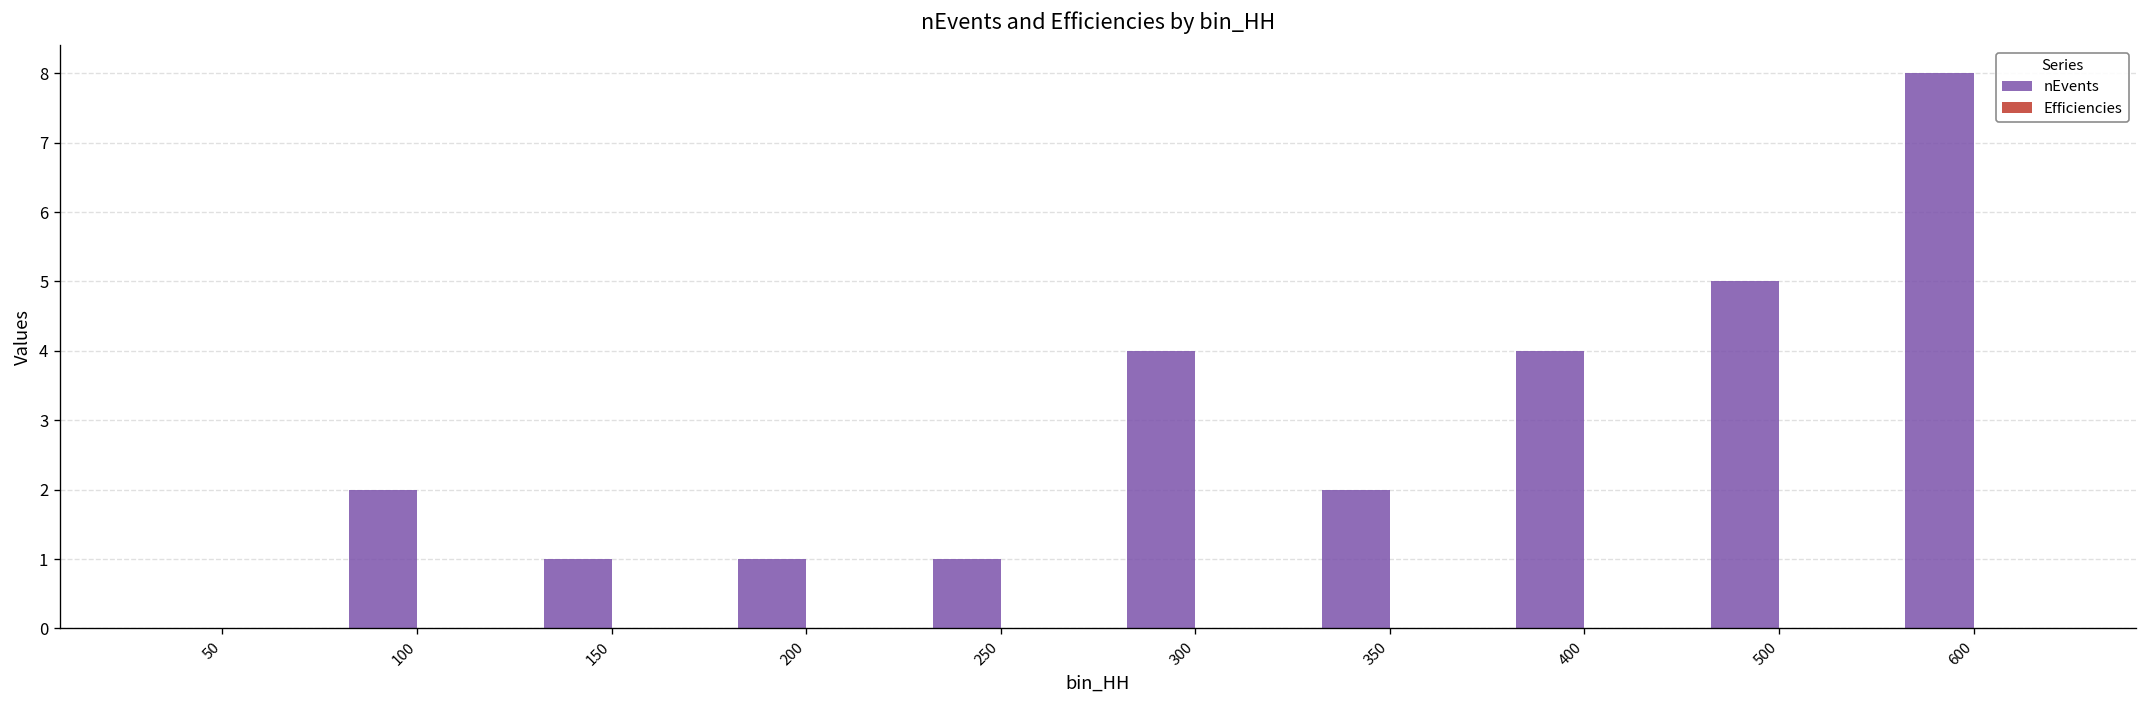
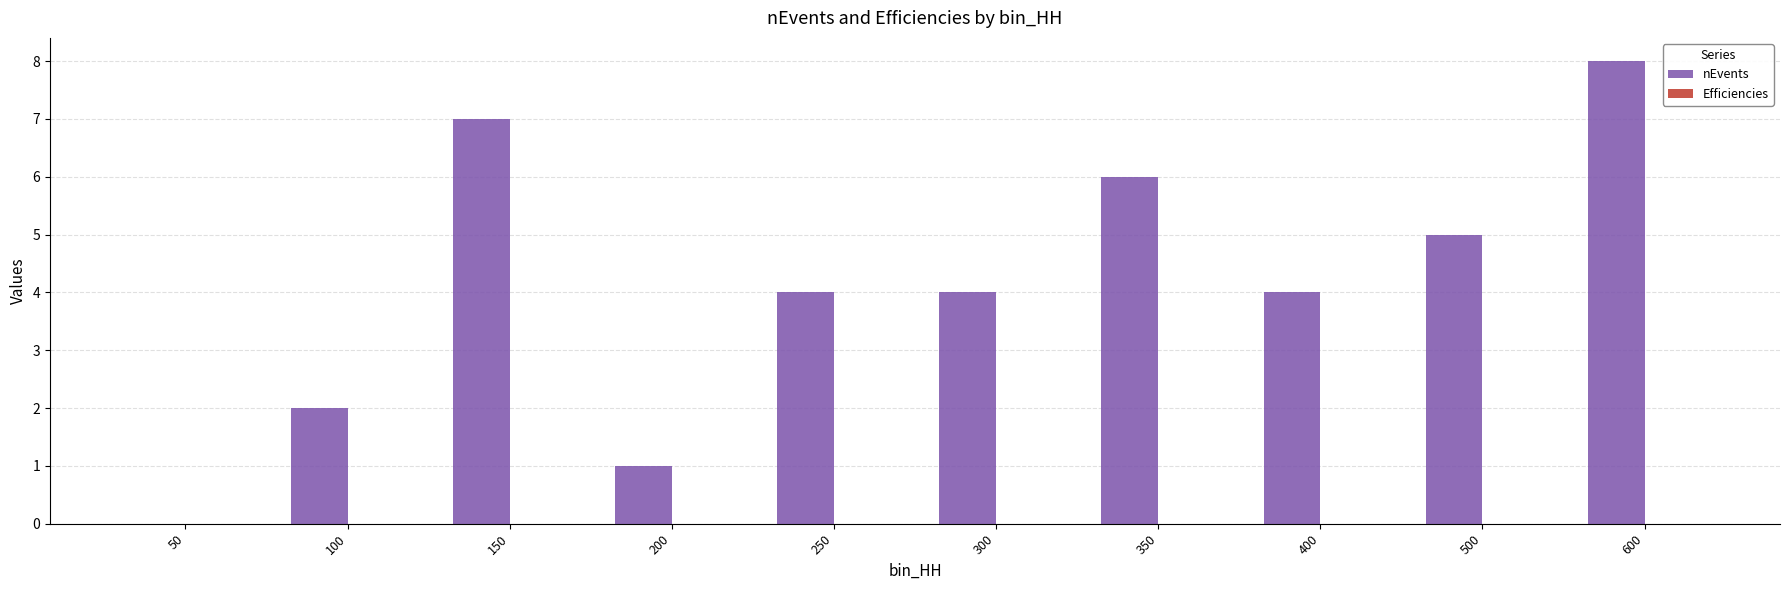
  {
    "nEvents": {
      "50": 0,
      "100": 2,
-     "150": 1,
+     "150": 7,
      "200": 1,
-     "250": 1,
+     "250": 4,
      "300": 4,
-     "350": 2,
+     "350": 6,
      "400": 4,
      "500": 5,
      "600": 8
    },
    "Efficiencies": {
      "50": 0
    }
  }
